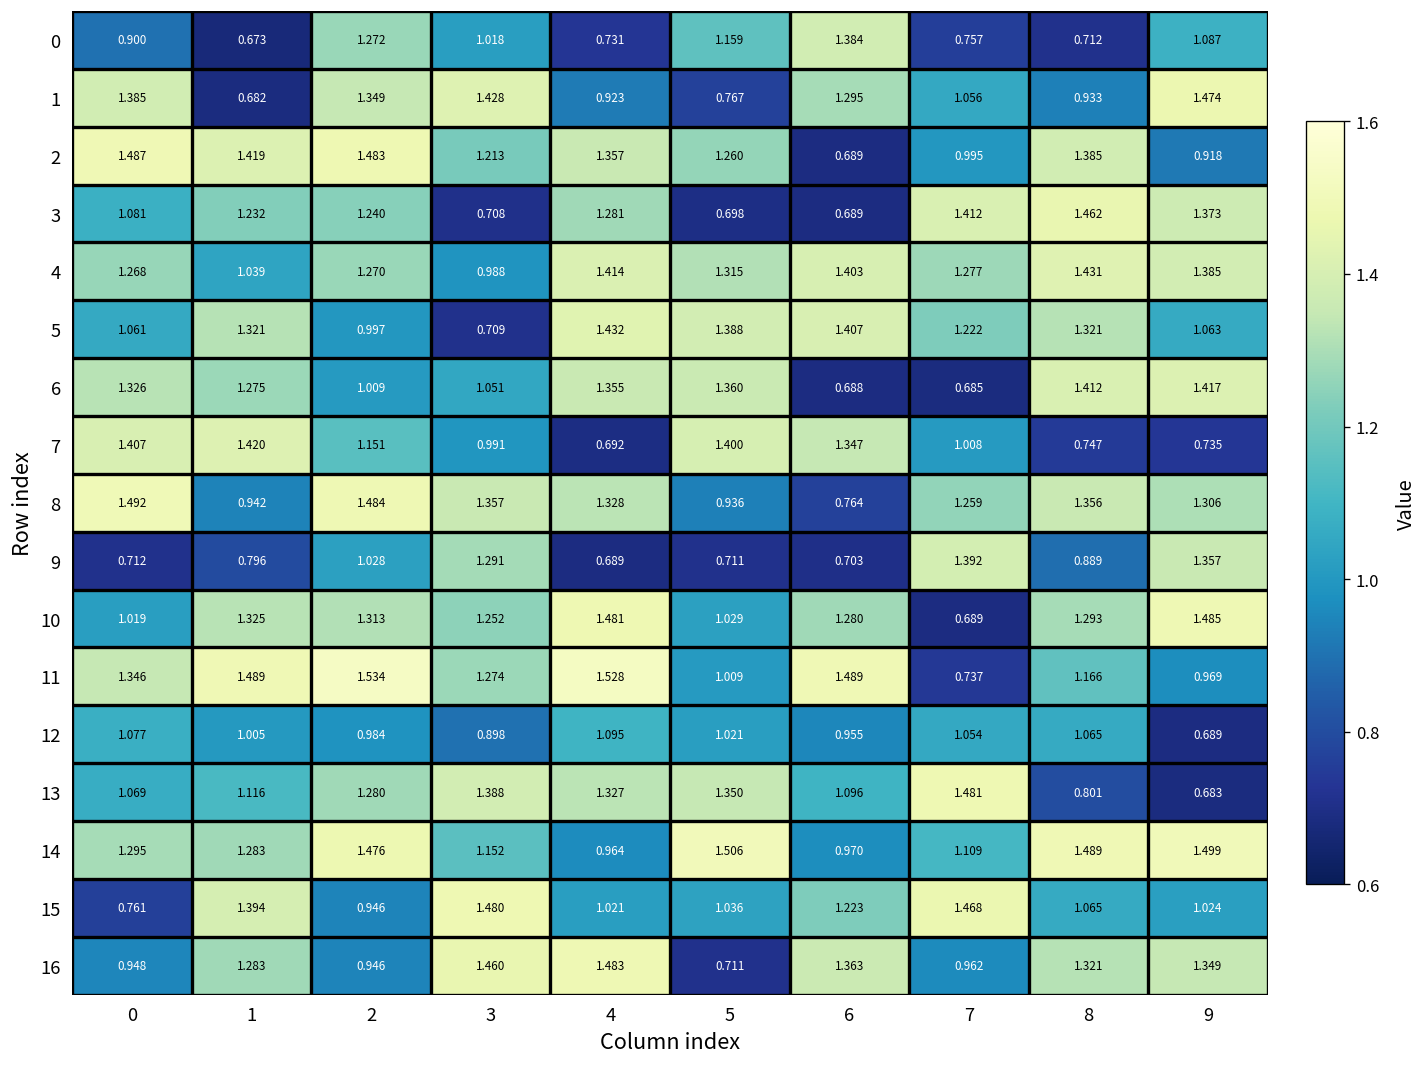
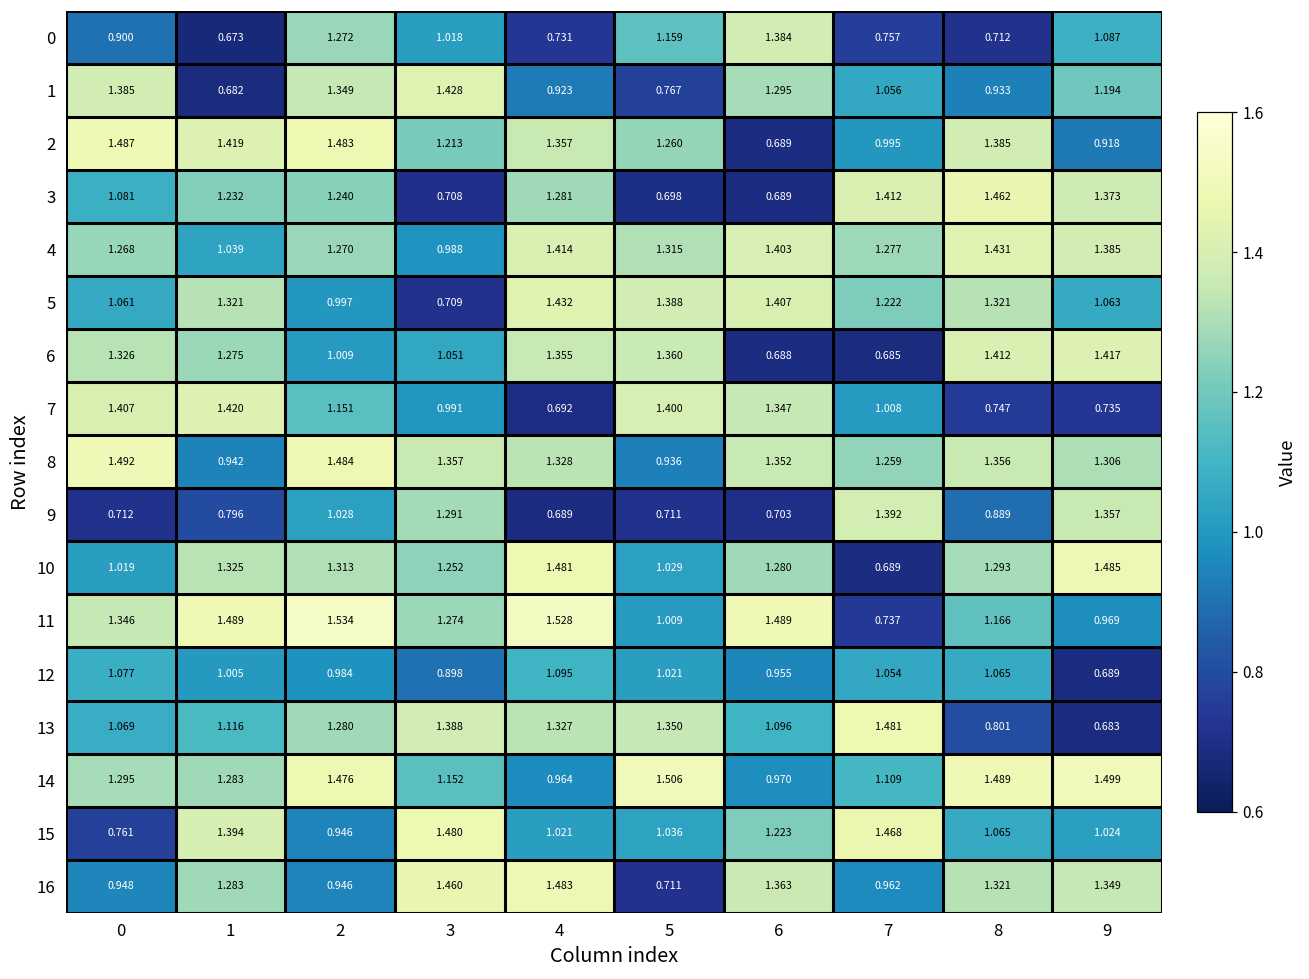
  {
    "0": {
      "0": 0.900,
      "1": 0.673,
      "2": 1.272,
      "3": 1.018,
      "4": 0.731,
      "5": 1.159,
      "6": 1.384,
      "7": 0.757,
      "8": 0.712,
      "9": 1.087
    },
    "1": {
      "0": 1.385,
      "1": 0.682,
      "2": 1.349,
      "3": 1.428,
      "4": 0.923,
      "5": 0.767,
      "6": 1.295,
      "7": 1.056,
      "8": 0.933,
-     "9": 1.474
+     "9": 1.194
    },
    "2": {
      "0": 1.487,
      "1": 1.419,
      "2": 1.483,
      "3": 1.213,
      "4": 1.357,
      "5": 1.260,
      "6": 0.689,
      "7": 0.995,
      "8": 1.385,
      "9": 0.918
    },
    "3": {
      "0": 1.081,
      "1": 1.232,
      "2": 1.240,
      "3": 0.708,
      "4": 1.281,
      "5": 0.698,
      "6": 0.689,
      "7": 1.412,
      "8": 1.462,
      "9": 1.373
    },
    "4": {
      "0": 1.268,
      "1": 1.039,
      "2": 1.270,
      "3": 0.988,
      "4": 1.414,
      "5": 1.315,
      "6": 1.403,
      "7": 1.277,
      "8": 1.431,
      "9": 1.385
    },
    "5": {
      "0": 1.061,
      "1": 1.321,
      "2": 0.997,
      "3": 0.709,
      "4": 1.432,
      "5": 1.388,
      "6": 1.407,
      "7": 1.222,
      "8": 1.321,
      "9": 1.063
    },
    "6": {
      "0": 1.326,
      "1": 1.275,
      "2": 1.009,
      "3": 1.051,
      "4": 1.355,
      "5": 1.360,
      "6": 0.688,
      "7": 0.685,
      "8": 1.412,
      "9": 1.417
    },
    "7": {
      "0": 1.407,
      "1": 1.420,
      "2": 1.151,
      "3": 0.991,
      "4": 0.692,
      "5": 1.400,
      "6": 1.347,
      "7": 1.008,
      "8": 0.747,
      "9": 0.735
    },
    "8": {
      "0": 1.492,
      "1": 0.942,
      "2": 1.484,
      "3": 1.357,
      "4": 1.328,
      "5": 0.936,
-     "6": 0.764,
+     "6": 1.352,
      "7": 1.259,
      "8": 1.356,
      "9": 1.306
    },
    "9": {
      "0": 0.712,
      "1": 0.796,
      "2": 1.028,
      "3": 1.291,
      "4": 0.689,
      "5": 0.711,
      "6": 0.703,
      "7": 1.392,
      "8": 0.889,
      "9": 1.357
    },
    "10": {
      "0": 1.019,
      "1": 1.325,
      "2": 1.313,
      "3": 1.252,
      "4": 1.481,
      "5": 1.029,
      "6": 1.280,
      "7": 0.689,
      "8": 1.293,
      "9": 1.485
    },
    "11": {
      "0": 1.346,
      "1": 1.489,
      "2": 1.534,
      "3": 1.274,
      "4": 1.528,
      "5": 1.009,
      "6": 1.489,
      "7": 0.737,
      "8": 1.166,
      "9": 0.969
    },
    "12": {
      "0": 1.077,
      "1": 1.005,
      "2": 0.984,
      "3": 0.898,
      "4": 1.095,
      "5": 1.021,
      "6": 0.955,
      "7": 1.054,
      "8": 1.065,
      "9": 0.689
    },
    "13": {
      "0": 1.069,
      "1": 1.116,
      "2": 1.280,
      "3": 1.388,
      "4": 1.327,
      "5": 1.350,
      "6": 1.096,
      "7": 1.481,
      "8": 0.801,
      "9": 0.683
    },
    "14": {
      "0": 1.295,
      "1": 1.283,
      "2": 1.476,
      "3": 1.152,
      "4": 0.964,
      "5": 1.506,
      "6": 0.970,
      "7": 1.109,
      "8": 1.489,
      "9": 1.499
    },
    "15": {
      "0": 0.761,
      "1": 1.394,
      "2": 0.946,
      "3": 1.480,
      "4": 1.021,
      "5": 1.036,
      "6": 1.223,
      "7": 1.468,
      "8": 1.065,
      "9": 1.024
    },
    "16": {
      "0": 0.948,
      "1": 1.283,
      "2": 0.946,
      "3": 1.460,
      "4": 1.483,
      "5": 0.711,
      "6": 1.363,
      "7": 0.962,
      "8": 1.321,
      "9": 1.349
    }
  }
